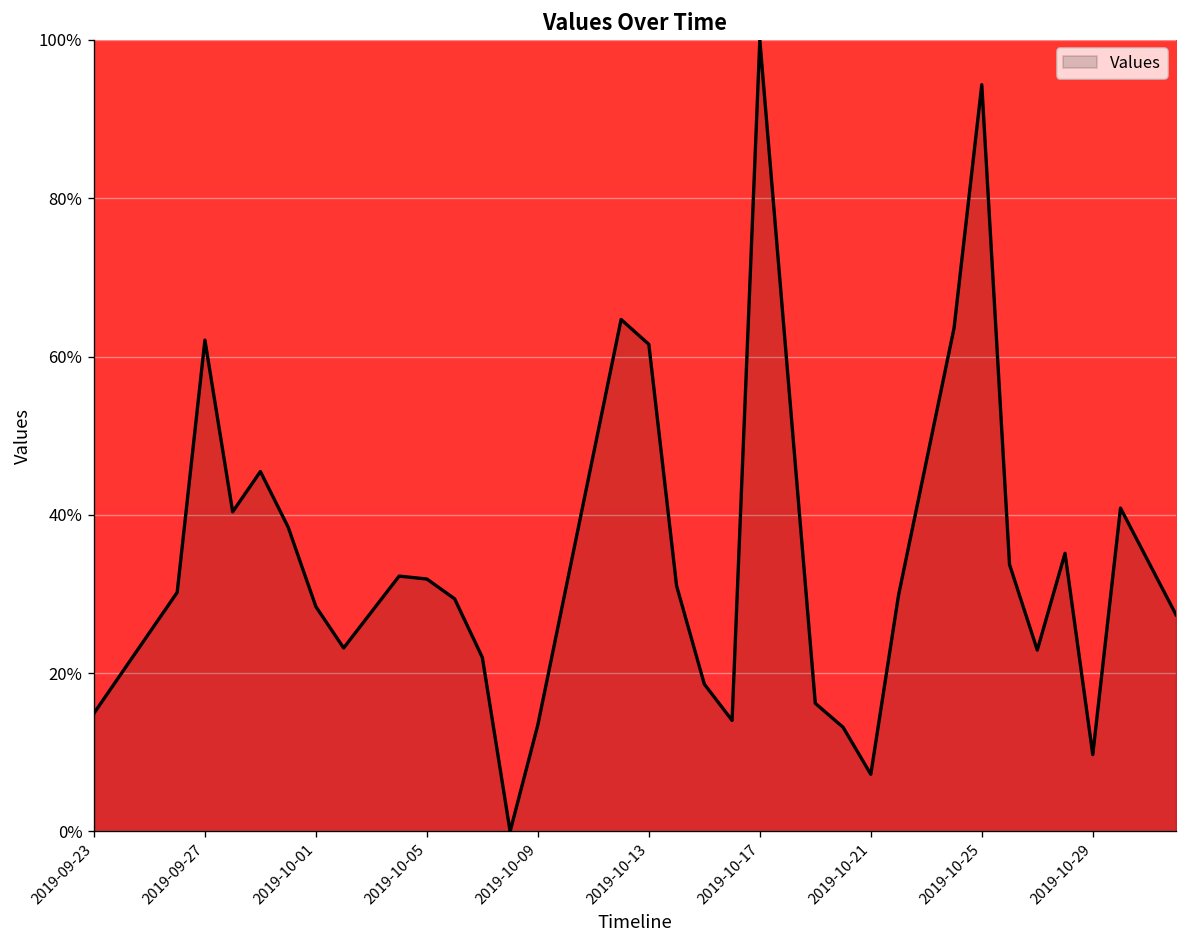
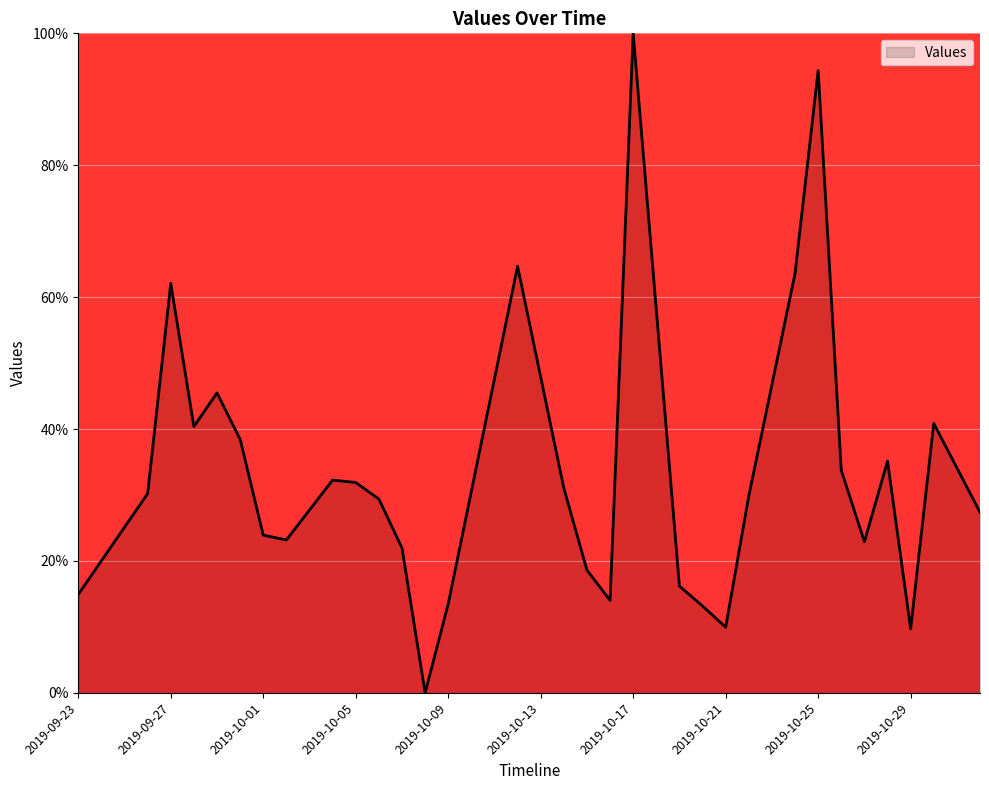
  {
    "2019-09-23": "15%",
    "2019-09-27": "62%",
-   "2019-10-01": "28%",
+   "2019-10-01": "24%",
    "2019-10-05": "32%",
    "2019-10-09": "13%",
-   "2019-10-13": "62%",
+   "2019-10-13": "48%",
    "2019-10-17": "100%",
-   "2019-10-21": "7%",
+   "2019-10-21": "10%",
    "2019-10-25": "94%",
    "2019-10-29": "10%"
  }
